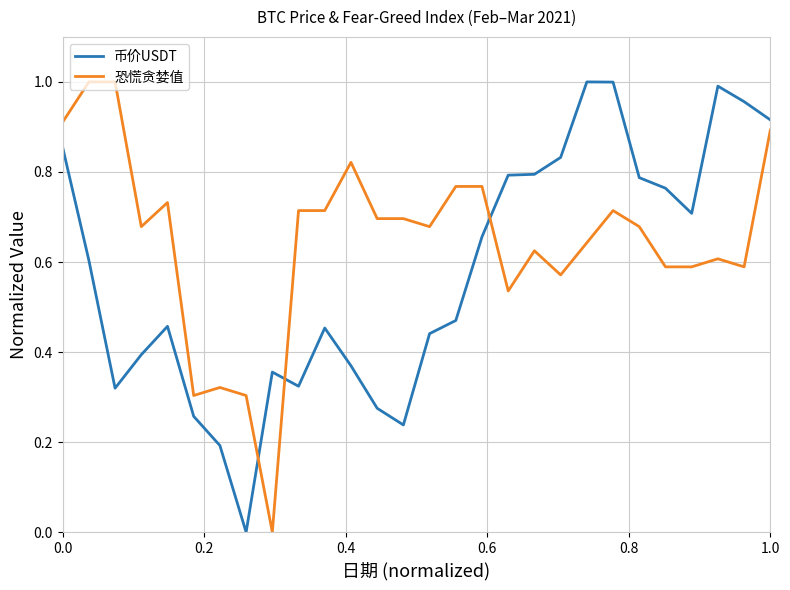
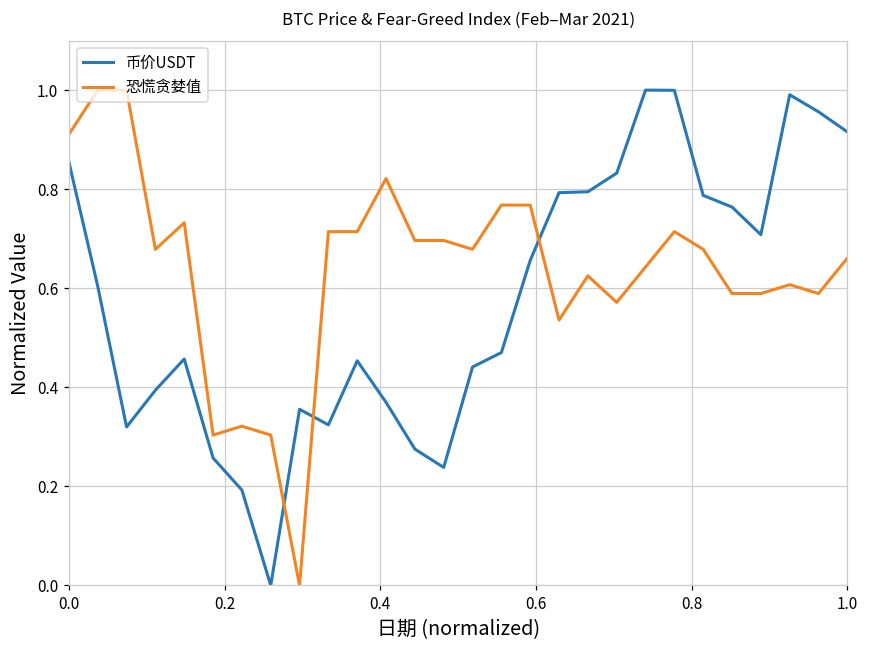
  {
    "币价USDT": {
      "0.0": 0.85,
      "1.0": 0.92
    },
    "恐慌贪婪值": {
      "0.0": 0.91,
-     "1.0": 0.89
+     "1.0": 0.66
    }
  }
